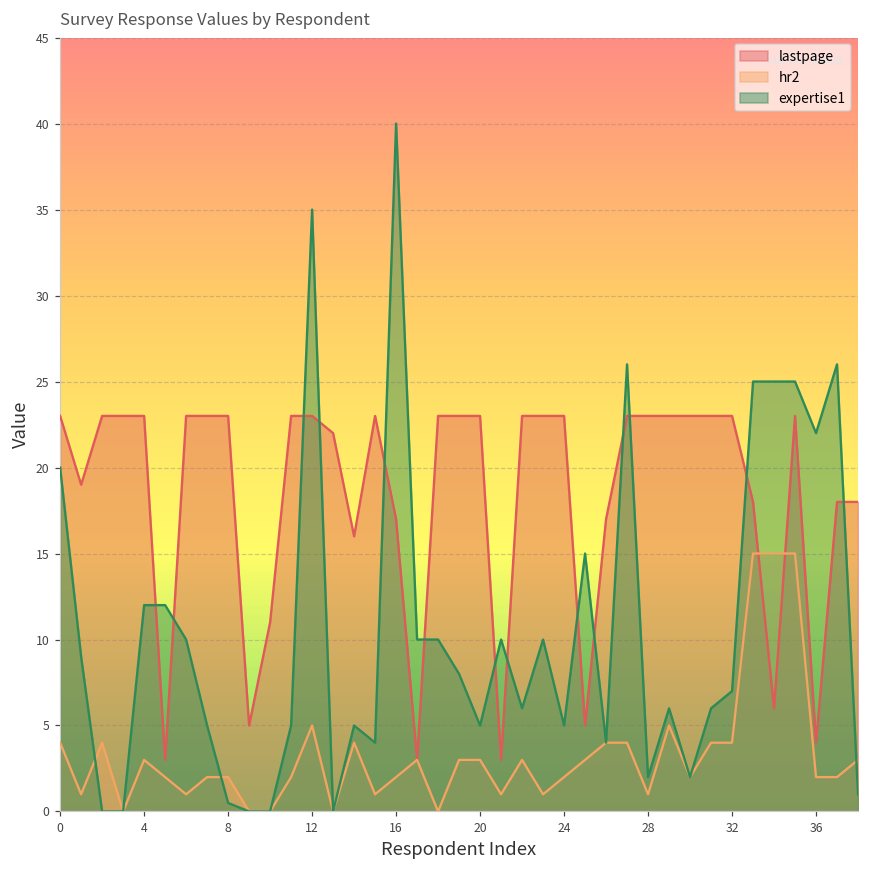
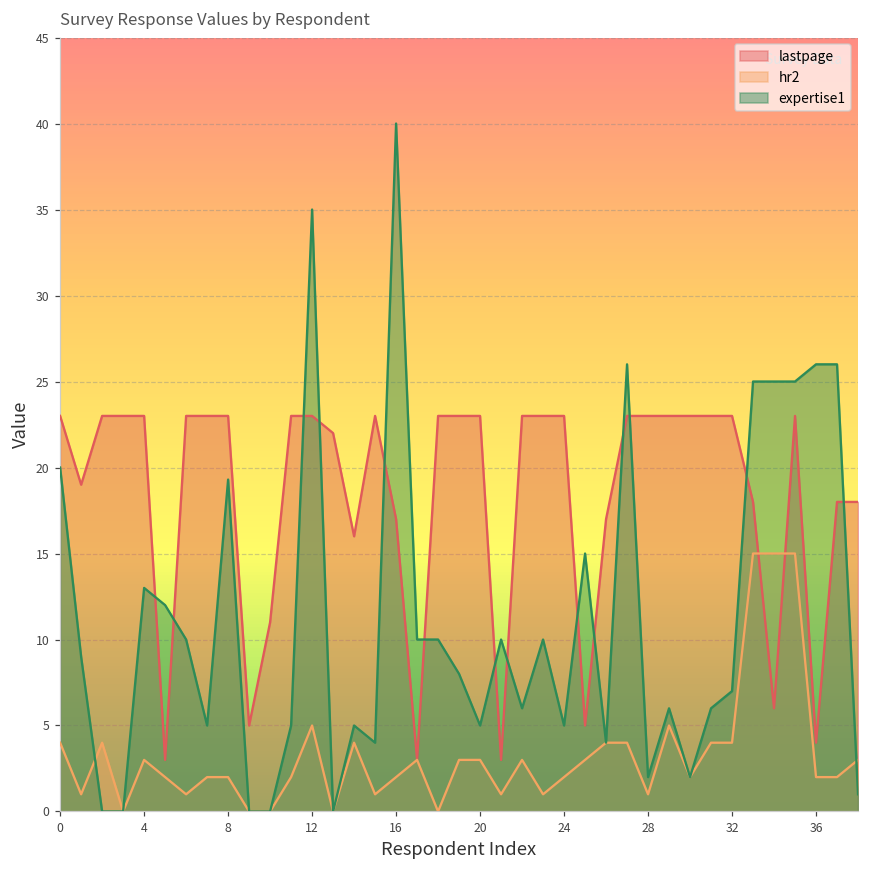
  {
    "expertise1": {
      "0": 20.0,
-     "4": 12,
-     "8": 0.5,
+     "4": 13,
+     "8": 19.3,
      "12": 35.0,
      "16": 40.0,
      "20": 5.0,
      "24": 5.0,
      "28": 2.0,
      "32": 7.0,
-     "36": 22
+     "36": 26
    }
  }
